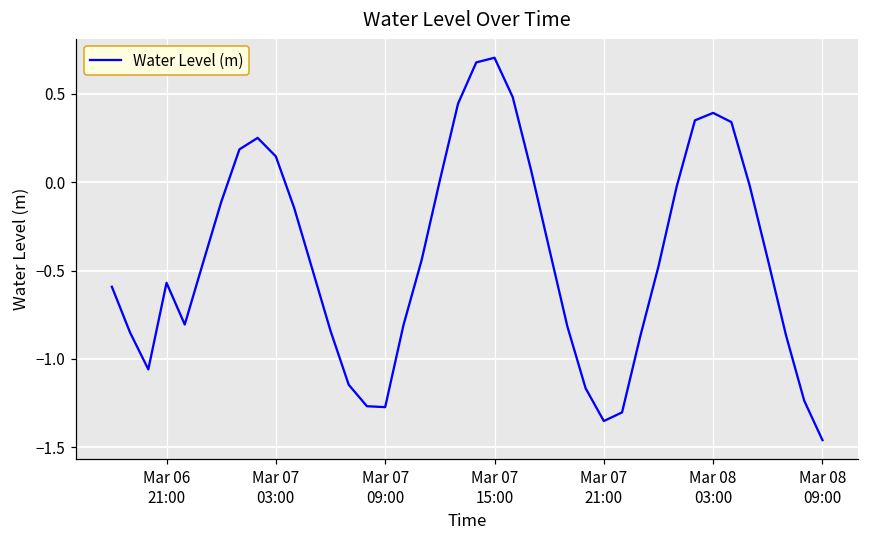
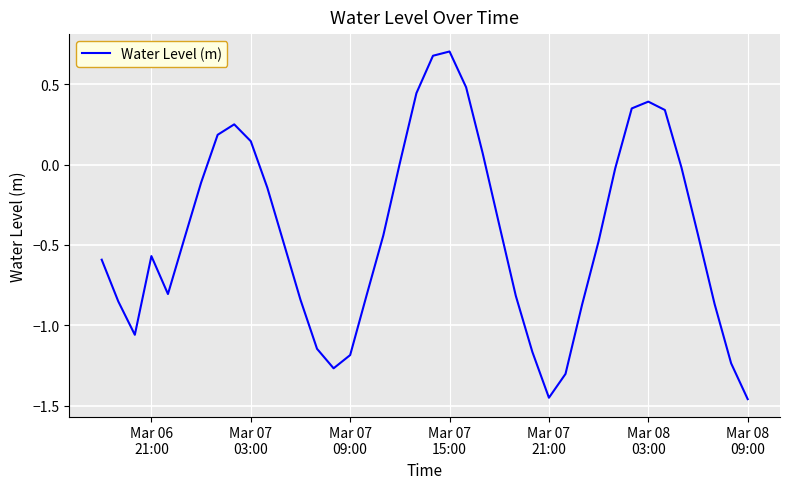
  {
    "Mar 06 21:00": -0.57,
    "Mar 07 03:00": 0.15,
-   "Mar 07 09:00": -1.27,
+   "Mar 07 09:00": -1.19,
    "Mar 07 15:00": 0.70,
-   "Mar 07 21:00": -1.35,
+   "Mar 07 21:00": -1.45,
    "Mar 08 03:00": 0.39,
    "Mar 08 09:00": -1.46
  }
